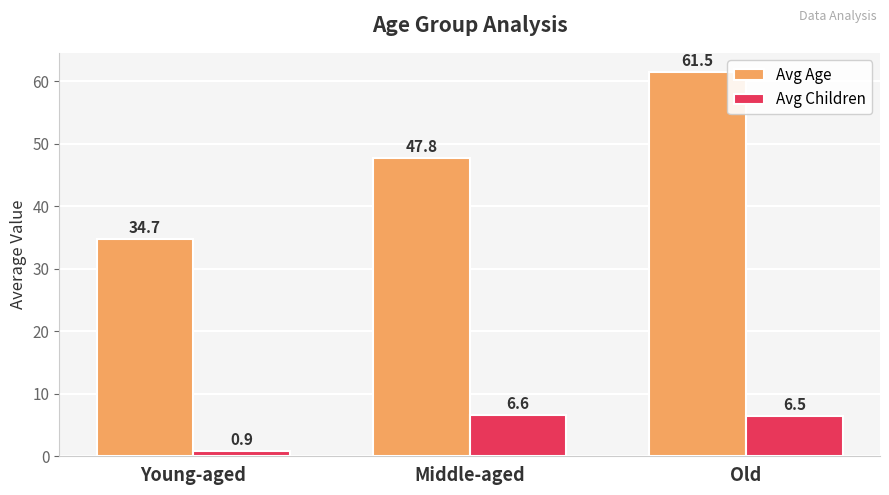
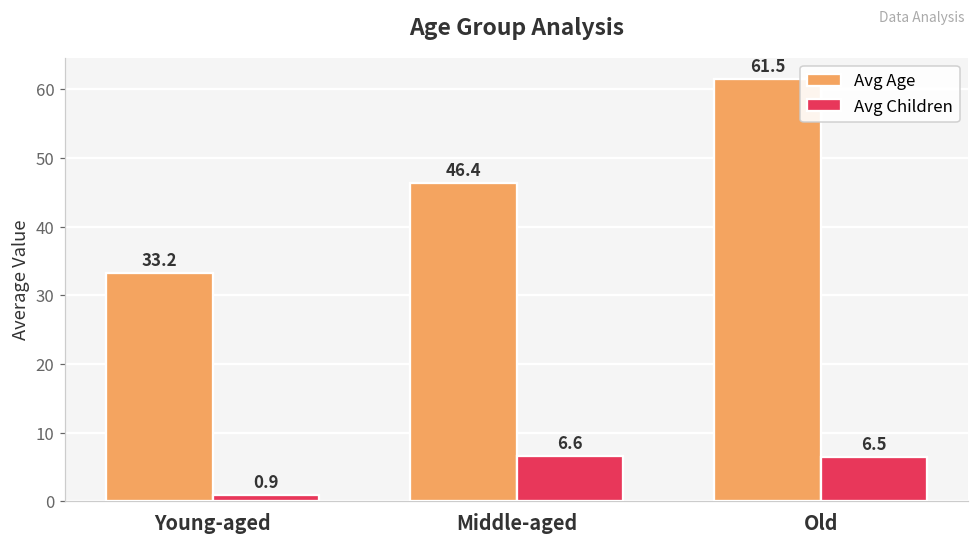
  {
    "Avg Age": {
-     "Young-aged": 34.7,
-     "Middle-aged": 47.8,
+     "Young-aged": 33.2,
+     "Middle-aged": 46.4,
      "Old": 61.5
    },
    "Avg Children": {
      "Young-aged": 0.9,
      "Middle-aged": 6.6,
      "Old": 6.5
    }
  }
